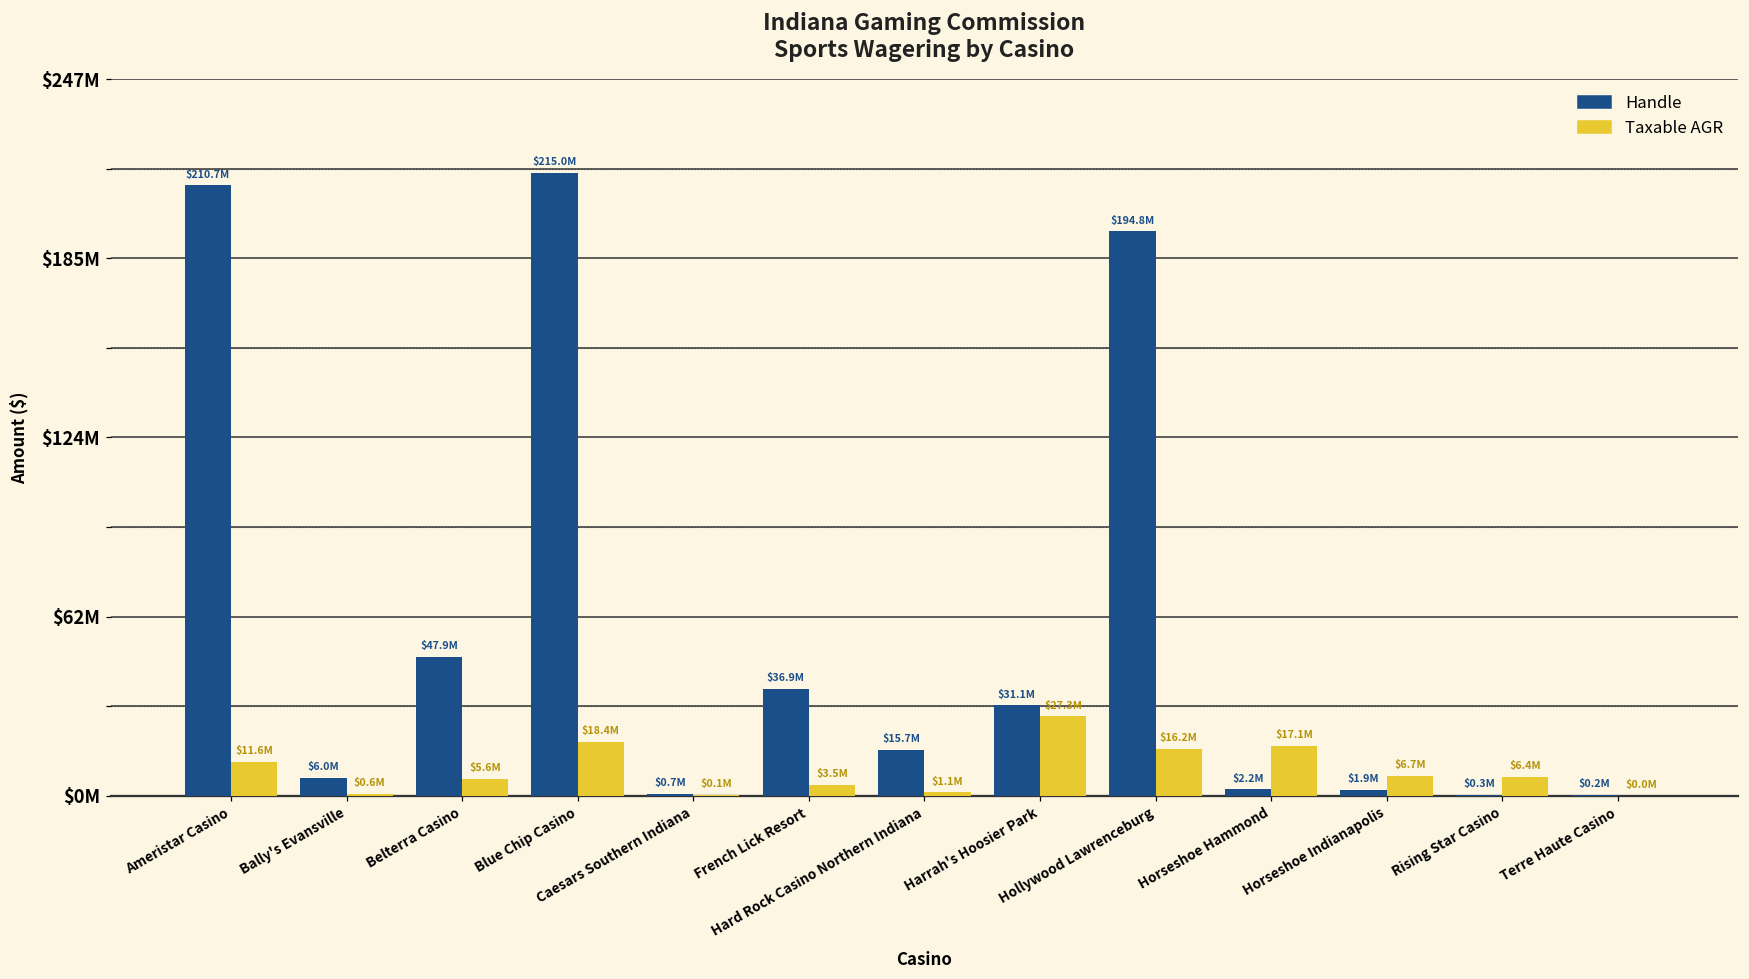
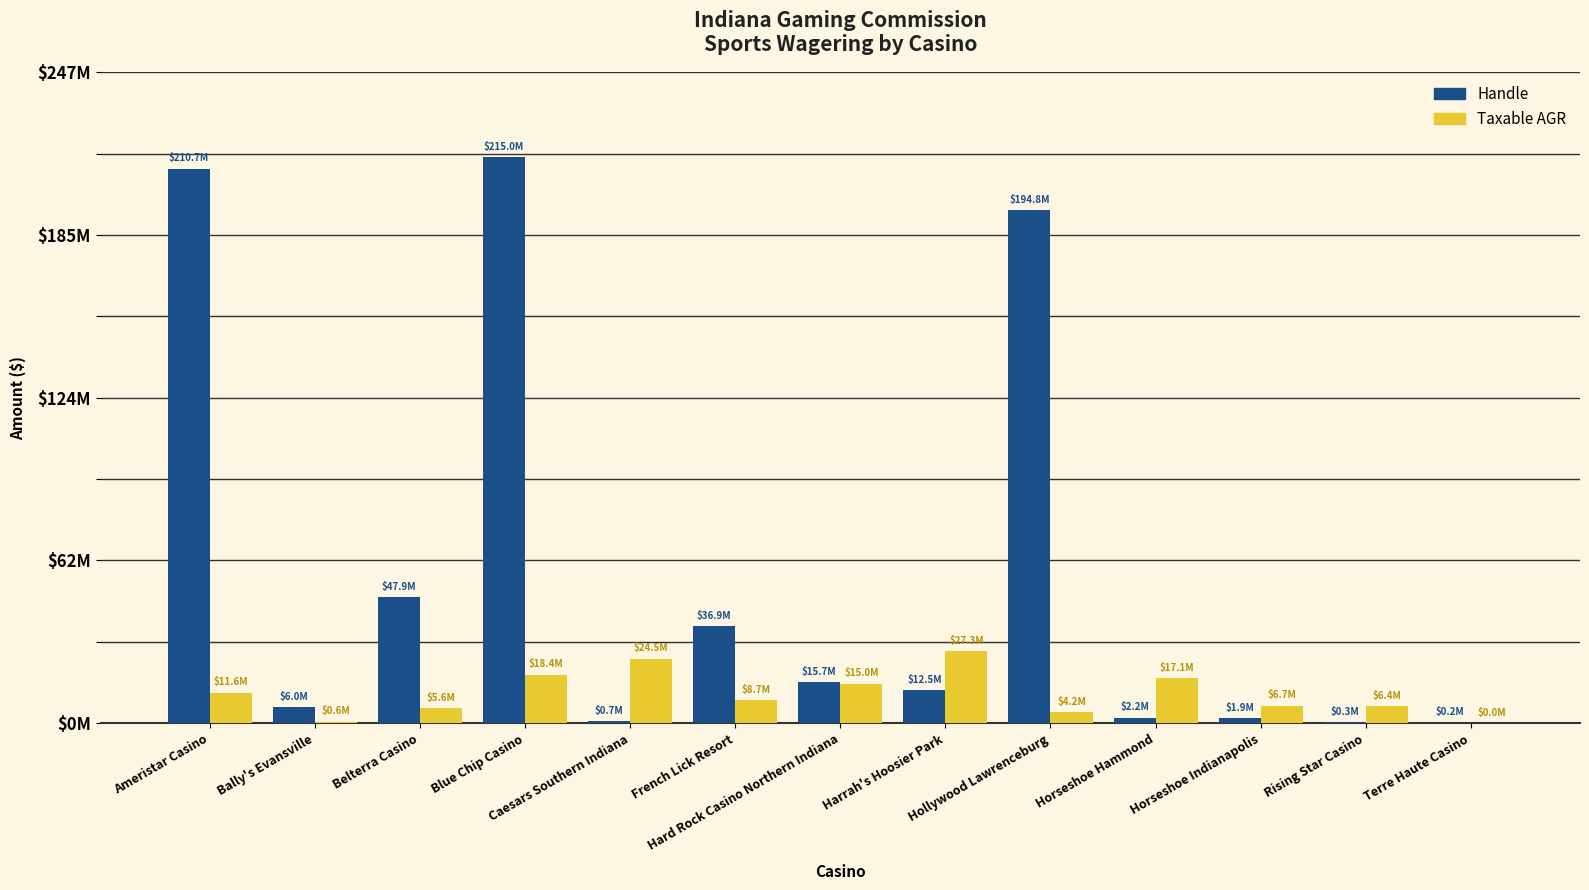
  {
    "Handle": {
      "Ameristar Casino": "$210.7M",
      "Bally's Evansville": "$6.0M",
      "Belterra Casino": "$47.9M",
      "Blue Chip Casino": "$215.0M",
      "Caesars Southern Indiana": "$0.7M",
      "French Lick Resort": "$36.9M",
      "Hard Rock Casino Northern Indiana": "$15.7M",
-     "Harrah's Hoosier Park": "$31.1M",
+     "Harrah's Hoosier Park": "$12.5M",
      "Hollywood Lawrenceburg": "$194.8M",
      "Horseshoe Hammond": "$2.2M",
      "Horseshoe Indianapolis": "$1.9M",
      "Rising Star Casino": "$0.3M",
      "Terre Haute Casino": "$0.2M"
    },
    "Taxable AGR": {
      "Ameristar Casino": "$11.6M",
      "Bally's Evansville": "$0.6M",
      "Belterra Casino": "$5.6M",
      "Blue Chip Casino": "$18.4M",
-     "Caesars Southern Indiana": "$0.1M",
-     "French Lick Resort": "$3.5M",
-     "Hard Rock Casino Northern Indiana": "$1.1M",
+     "Caesars Southern Indiana": "$24.5M",
+     "French Lick Resort": "$8.7M",
+     "Hard Rock Casino Northern Indiana": "$15.0M",
      "Harrah's Hoosier Park": "$27.3M",
-     "Hollywood Lawrenceburg": "$16.2M",
+     "Hollywood Lawrenceburg": "$4.2M",
      "Horseshoe Hammond": "$17.1M",
      "Horseshoe Indianapolis": "$6.7M",
      "Rising Star Casino": "$6.4M"
    }
  }
